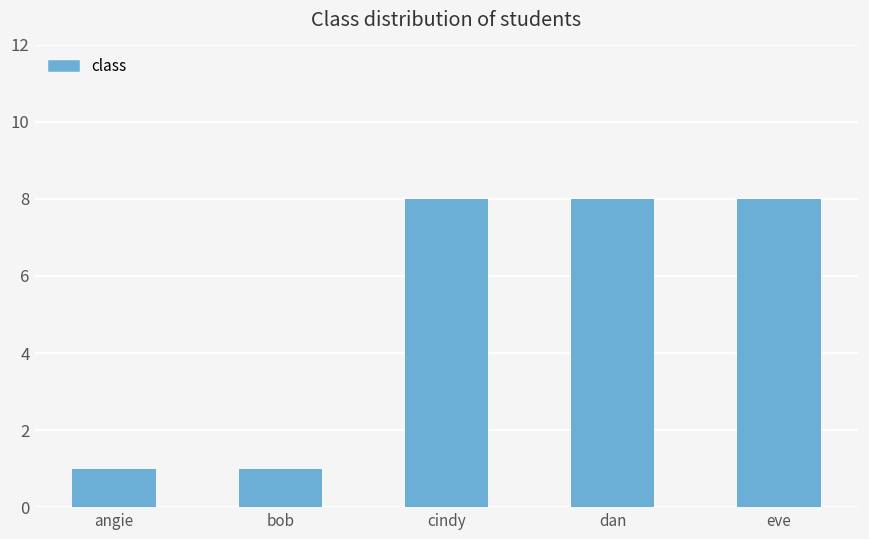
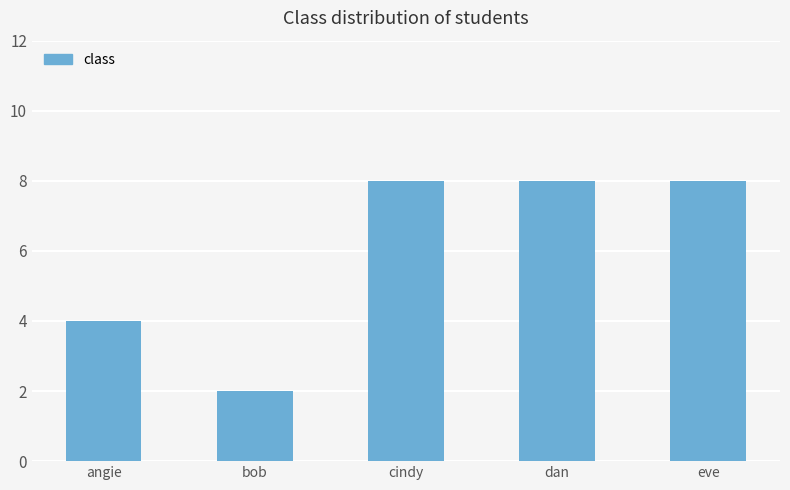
  {
-   "angie": 1,
-   "bob": 1,
+   "angie": 4,
+   "bob": 2,
    "cindy": 8,
    "dan": 8,
    "eve": 8
  }
